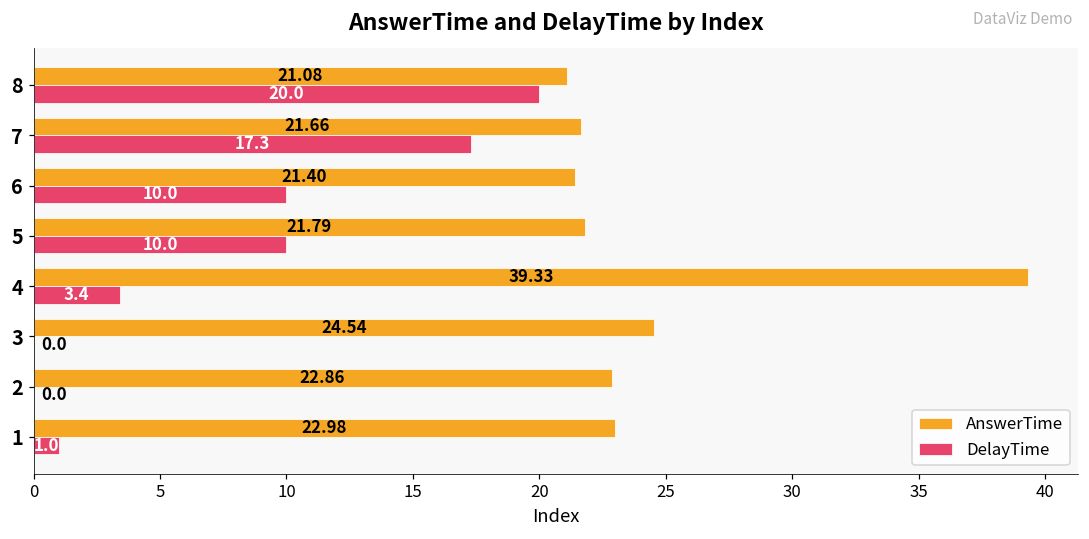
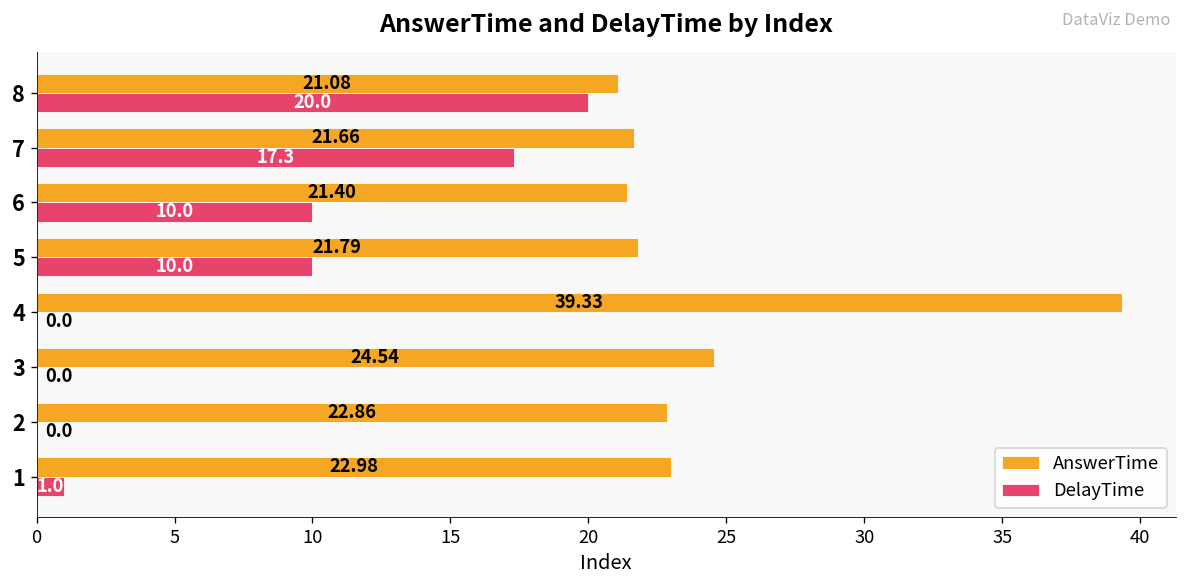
  {
    "AnswerTime": {
      "8": 21.08,
      "7": 21.66,
      "6": 21.40,
      "5": 21.79,
      "4": 39.33,
      "3": 24.54,
      "2": 22.86,
      "1": 22.98
    },
    "DelayTime": {
      "8": 20.0,
      "7": 17.3,
      "6": 10.0,
      "5": 10.0,
-     "4": 3.4,
+     "4": 0.0,
      "3": 0.0,
      "2": 0.0,
      "1": 1.0
    }
  }
